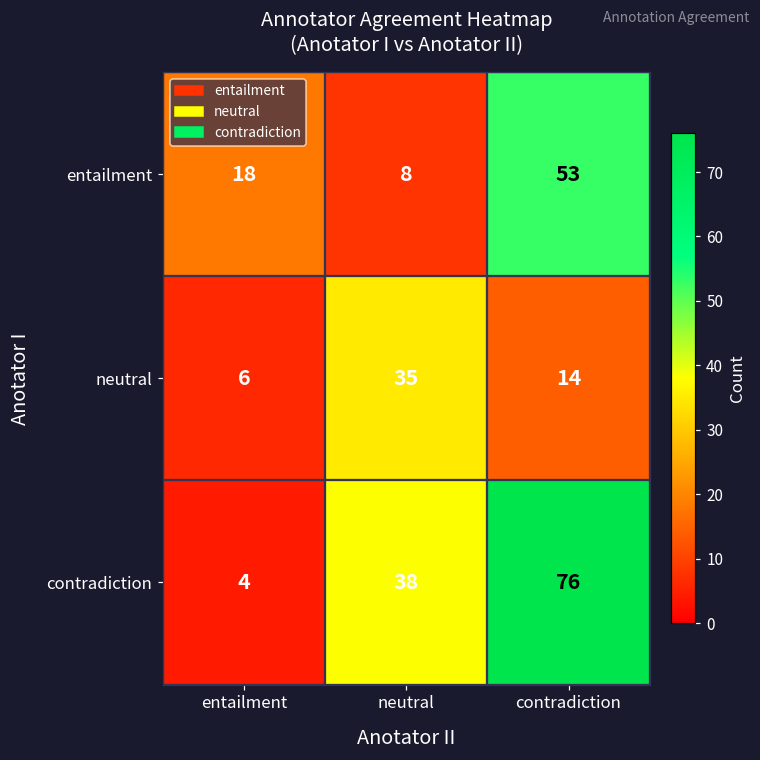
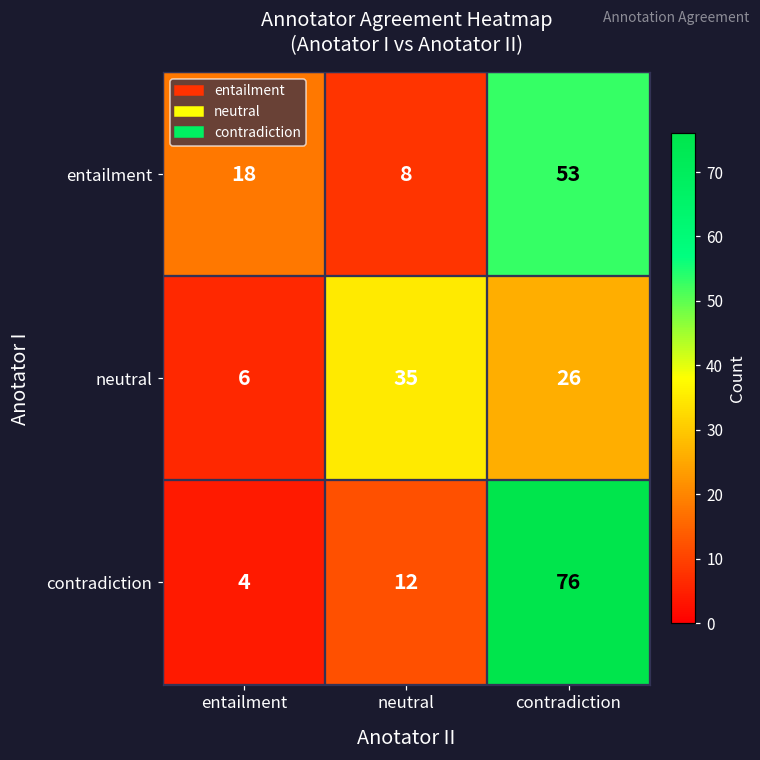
  {
    "entailment": {
      "entailment": 18,
      "neutral": 8,
      "contradiction": 53
    },
    "neutral": {
      "entailment": 6,
      "neutral": 35,
-     "contradiction": 14
+     "contradiction": 26
    },
    "contradiction": {
      "entailment": 4,
-     "neutral": 38,
+     "neutral": 12,
      "contradiction": 76
    }
  }
